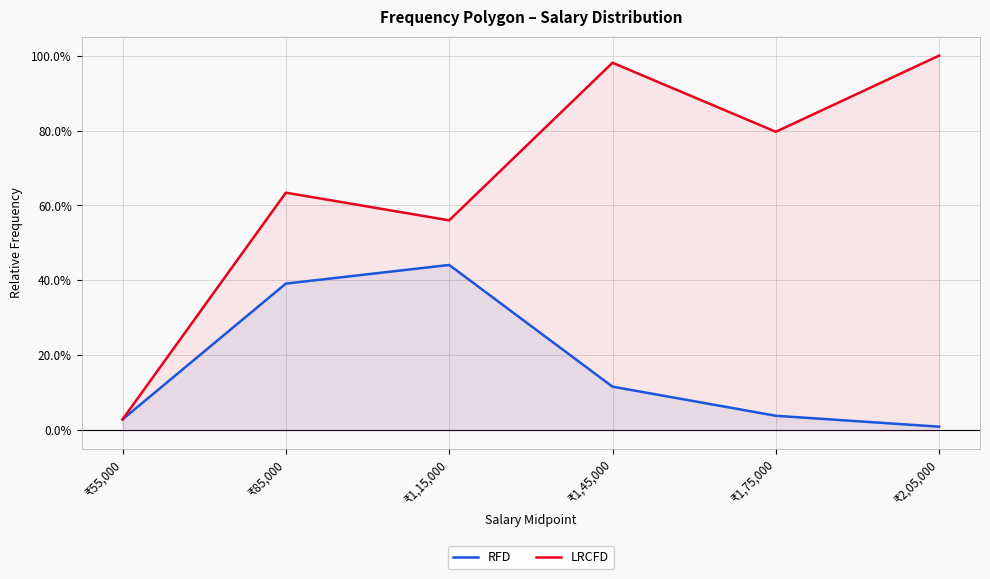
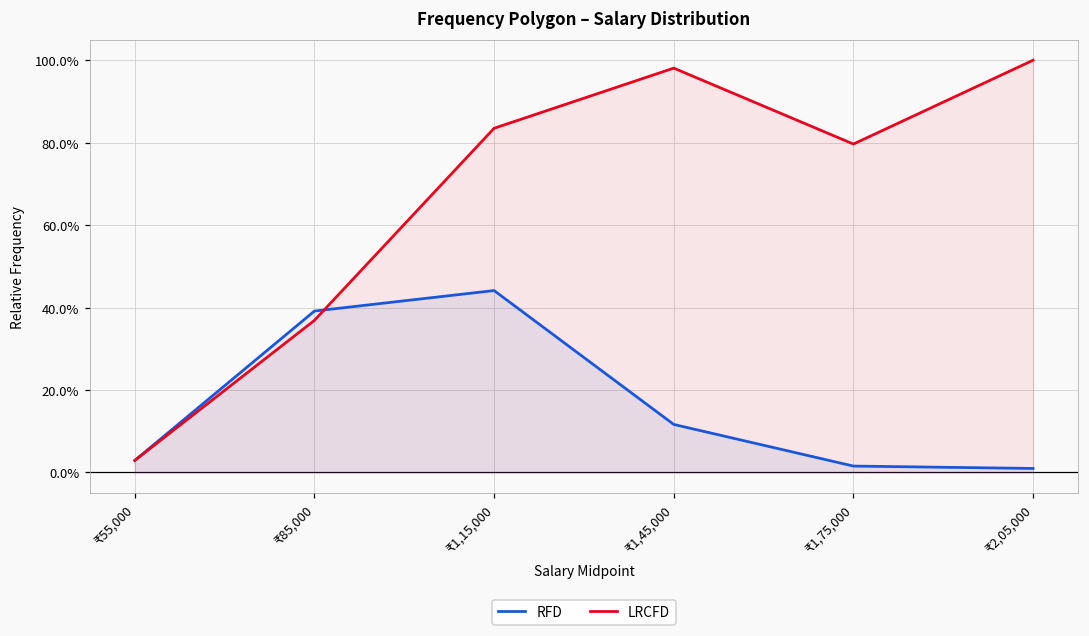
  {
    "RFD": {
      "₹85,000": "39%",
      "₹1,15,000": "44%",
      "₹1,45,000": "12%",
-     "₹1,75,000": "4%",
+     "₹1,75,000": "2%",
      "₹2,05,000": "1%"
    },
    "LRCFD": {
-     "₹85,000": "63%",
-     "₹1,15,000": "56%",
+     "₹85,000": "37%",
+     "₹1,15,000": "83%",
      "₹1,45,000": "98%",
      "₹1,75,000": "80%",
      "₹2,05,000": "100%"
    }
  }
